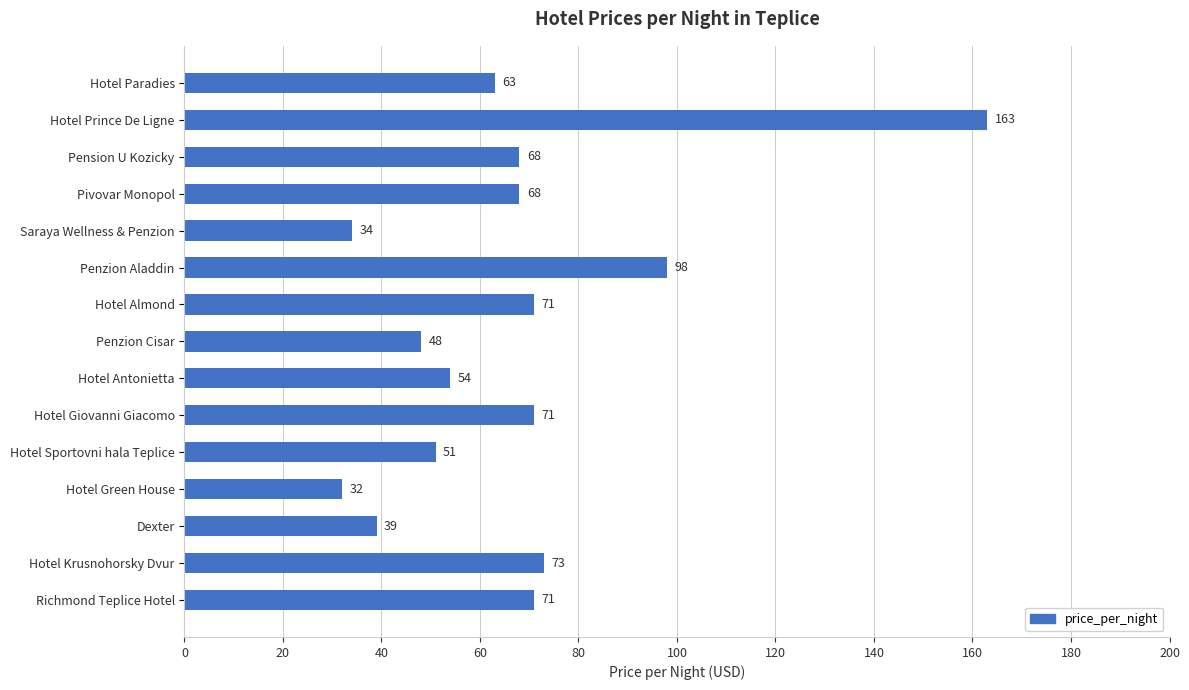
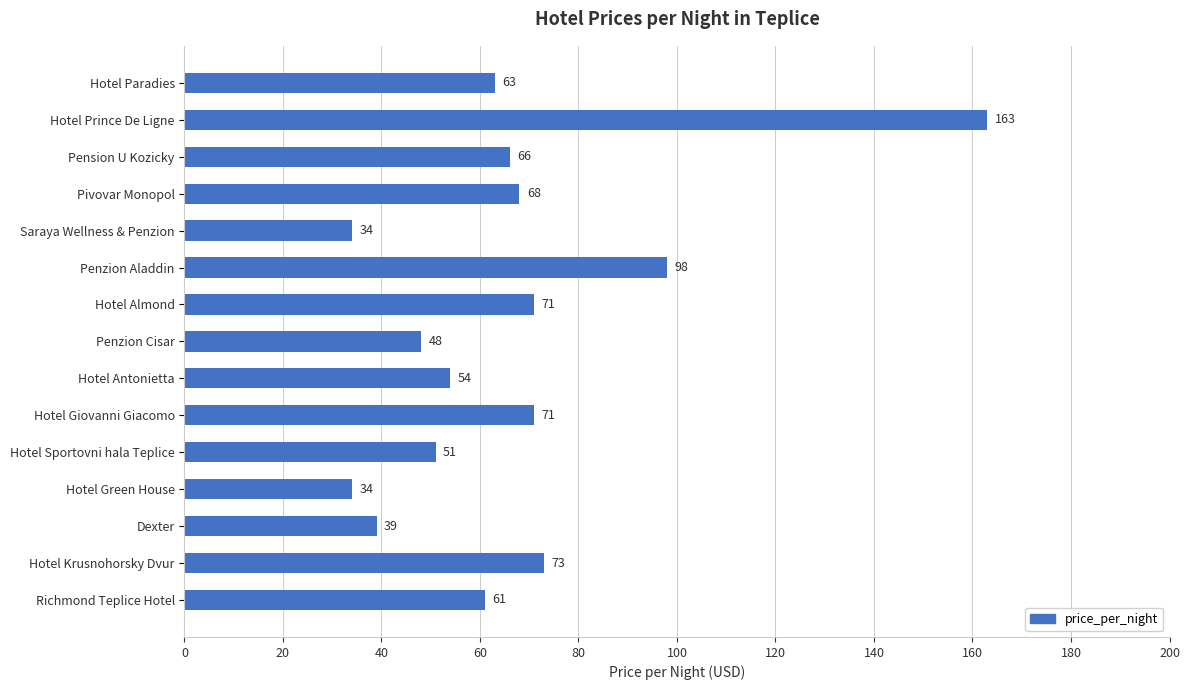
  {
    "Hotel Paradies": 63,
    "Hotel Prince De Ligne": 163,
-   "Pension U Kozicky": 68,
+   "Pension U Kozicky": 66,
    "Pivovar Monopol": 68,
    "Saraya Wellness & Penzion": 34,
    "Penzion Aladdin": 98,
    "Hotel Almond": 71,
    "Penzion Cisar": 48,
    "Hotel Antonietta": 54,
    "Hotel Giovanni Giacomo": 71,
    "Hotel Sportovni hala Teplice": 51,
-   "Hotel Green House": 32,
+   "Hotel Green House": 34,
    "Dexter": 39,
    "Hotel Krusnohorsky Dvur": 73,
-   "Richmond Teplice Hotel": 71
+   "Richmond Teplice Hotel": 61
  }
